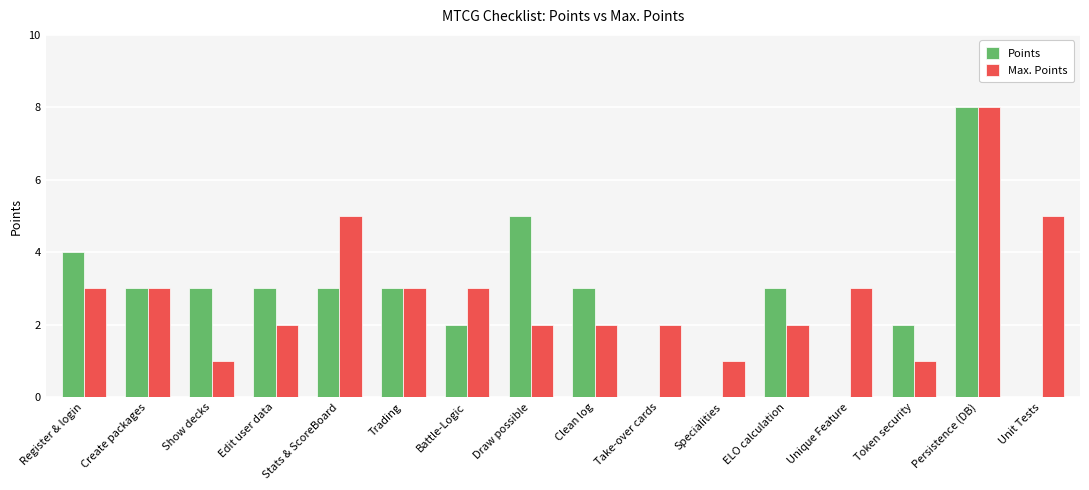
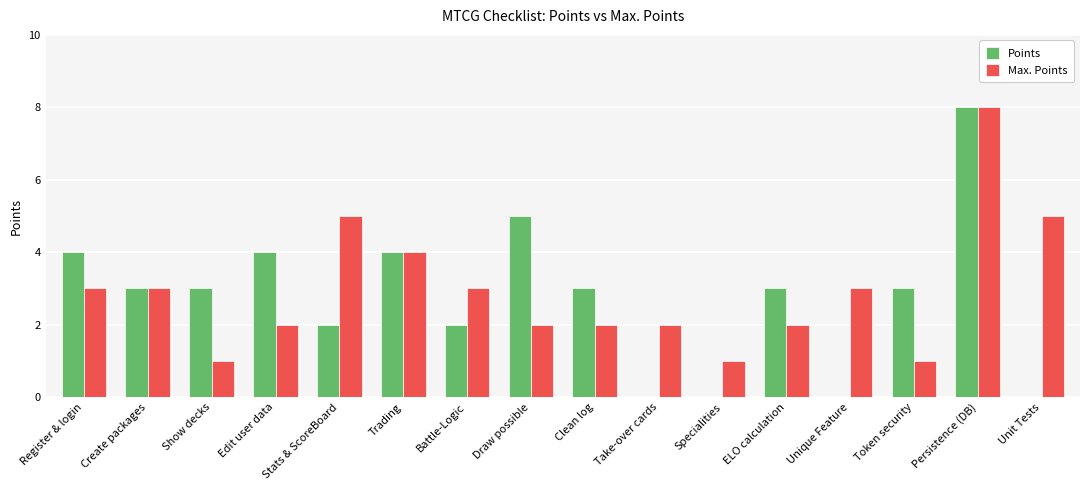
  {
    "Points": {
      "Register & login": 4,
      "Create packages": 3,
      "Show decks": 3,
-     "Edit user data": 3,
-     "Stats & ScoreBoard": 3,
-     "Trading": 3,
+     "Edit user data": 4,
+     "Stats & ScoreBoard": 2,
+     "Trading": 4,
      "Battle-Logic": 2,
      "Draw possible": 5,
      "Clean log": 3,
      "Take-over cards": 0,
      "Specialities": 0,
      "ELO calculation": 3,
      "Unique Feature": 0,
-     "Token security": 2,
+     "Token security": 3,
      "Persistence (DB)": 8,
      "Unit Tests": 0
    },
    "Max. Points": {
      "Register & login": 3,
      "Create packages": 3,
      "Show decks": 1,
      "Edit user data": 2,
      "Stats & ScoreBoard": 5,
-     "Trading": 3,
+     "Trading": 4,
      "Battle-Logic": 3,
      "Draw possible": 2,
      "Clean log": 2,
      "Take-over cards": 2,
      "Specialities": 1,
      "ELO calculation": 2,
      "Unique Feature": 3,
      "Token security": 1,
      "Persistence (DB)": 8,
      "Unit Tests": 5
    }
  }
